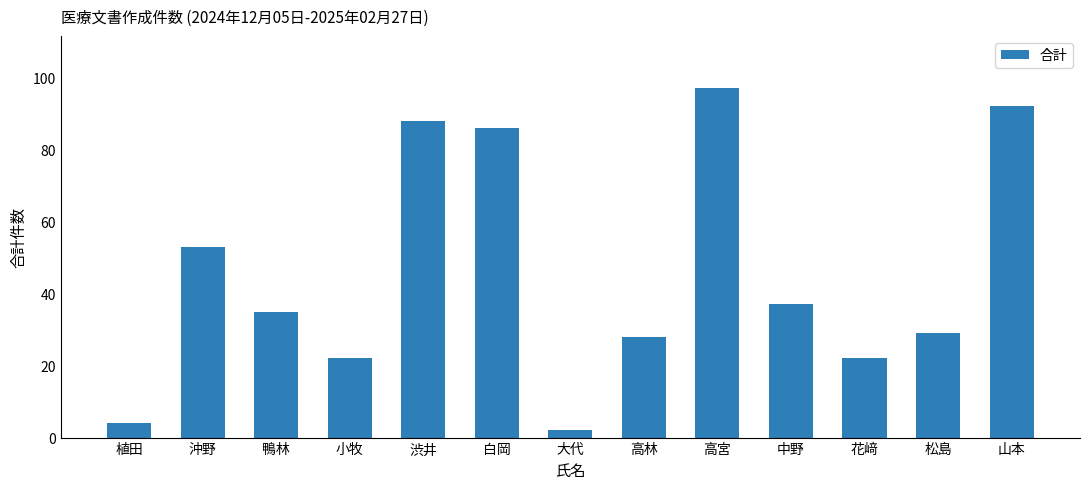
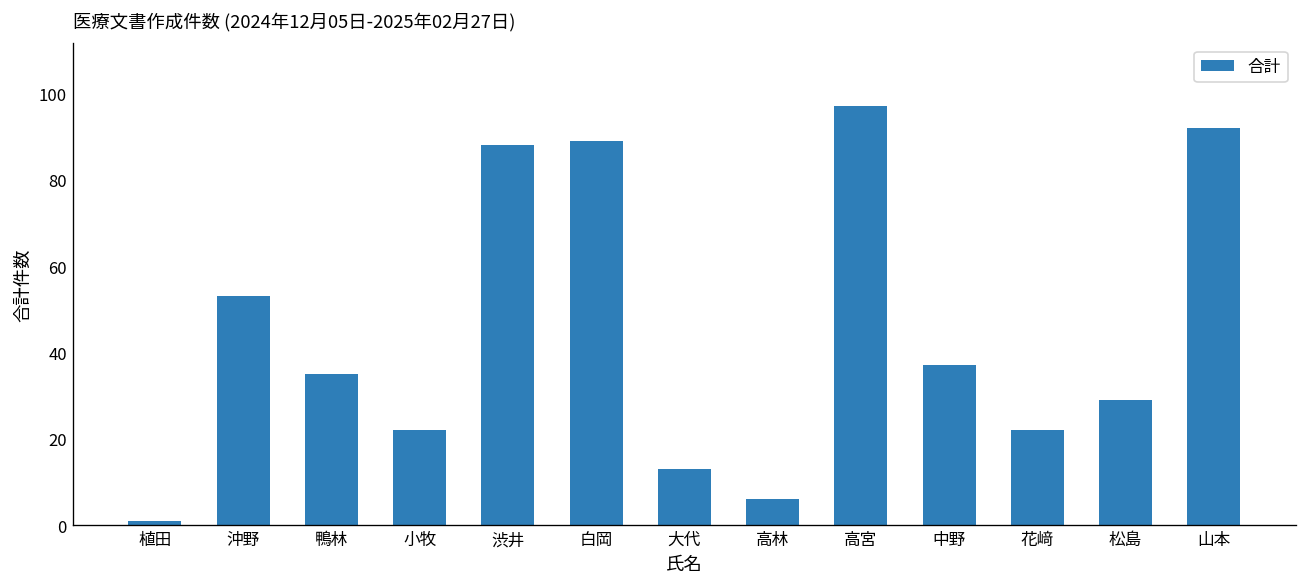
  {
-   "植田": 4,
+   "植田": 1,
    "沖野": 53,
    "鴨林": 35,
    "小牧": 22,
    "渋井": 88,
-   "白岡": 86,
-   "大代": 2,
-   "高林": 28,
+   "白岡": 89,
+   "大代": 13,
+   "高林": 6,
    "高宮": 97,
    "中野": 37,
    "花﨑": 22,
    "松島": 29,
    "山本": 92
  }
